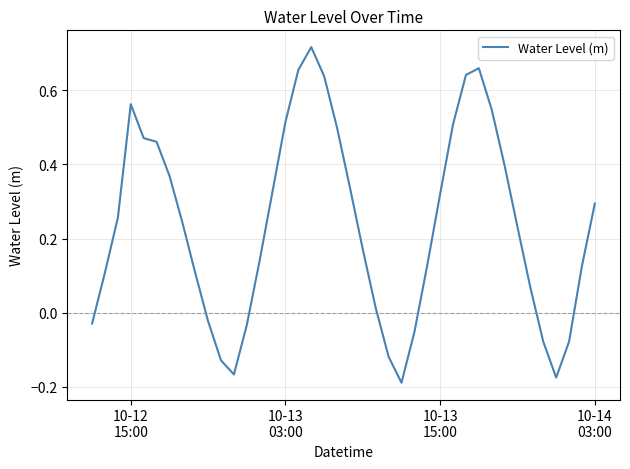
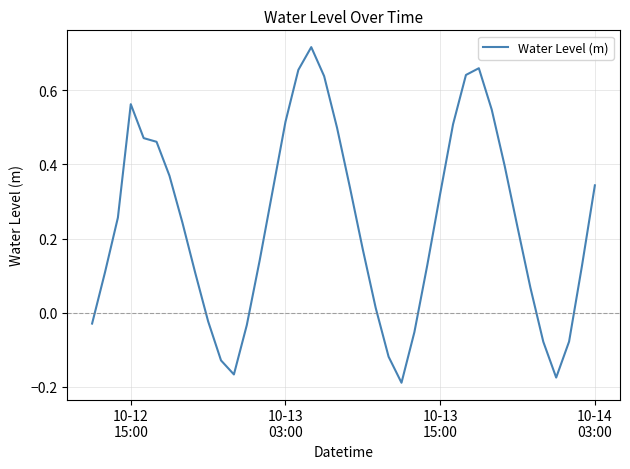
  {
    "10-12 15:00": 0.56,
    "10-13 03:00": 0.51,
    "10-13 15:00": 0.32,
-   "10-14 03:00": 0.29
+   "10-14 03:00": 0.34
  }
